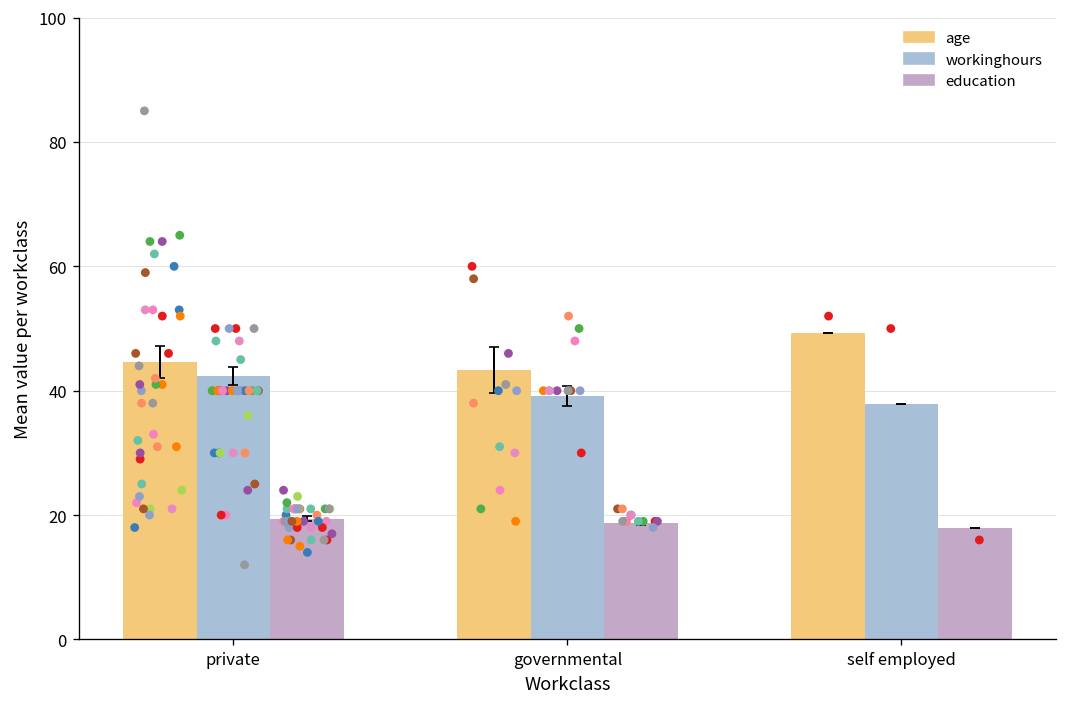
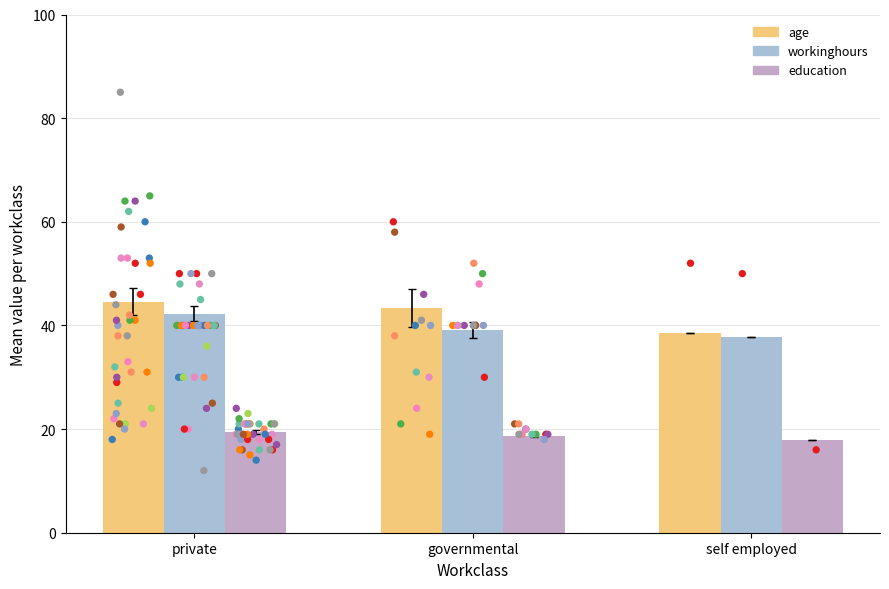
  {
    "age": {
      "private": 45,
      "governmental": 43,
-     "self employed": 49
+     "self employed": 39
    }
  }
